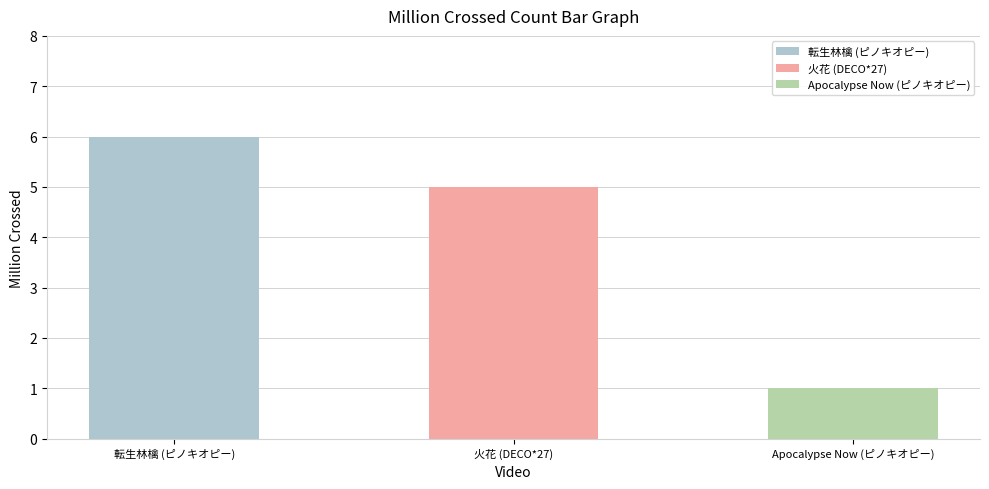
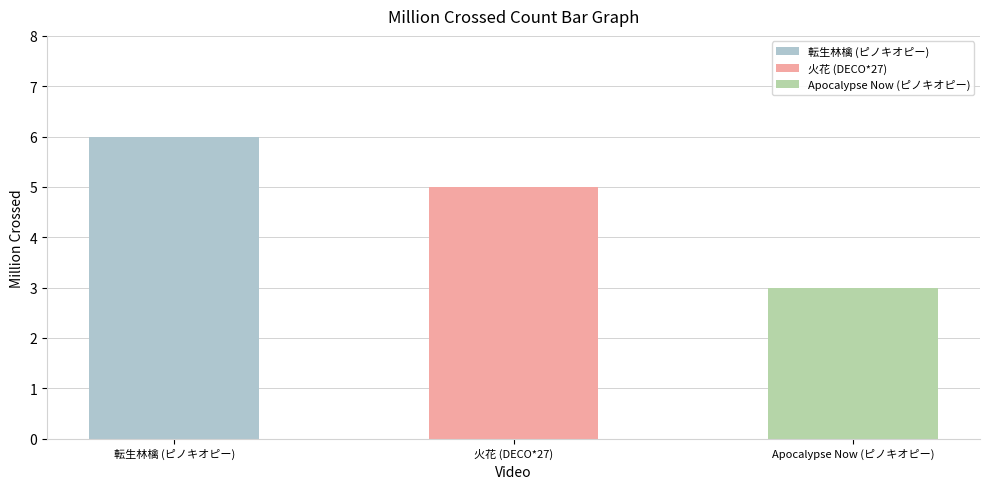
  {
    "転生林檎 (ピノキオピー)": 6,
    "火花 (DECO*27)": 5,
-   "Apocalypse Now (ピノキオピー)": 1
+   "Apocalypse Now (ピノキオピー)": 3
  }
